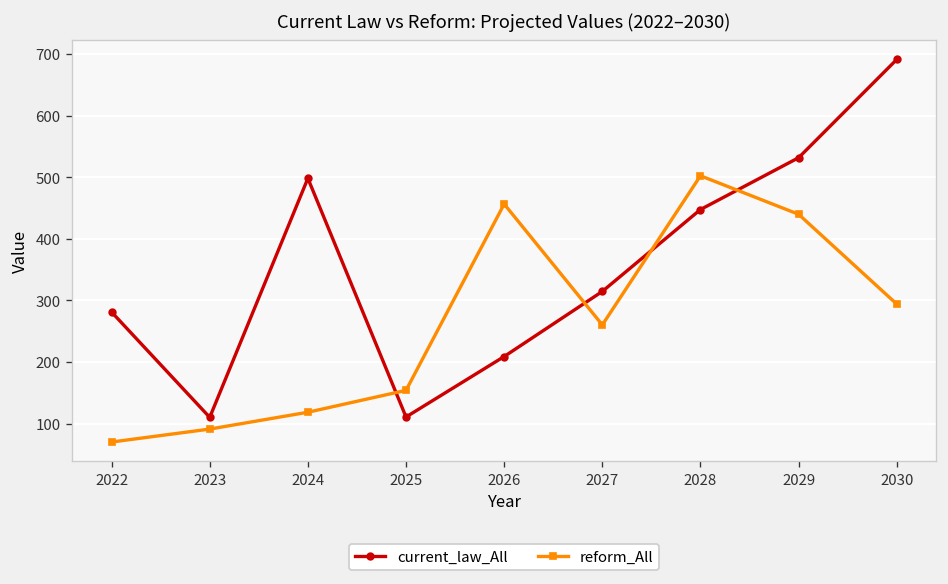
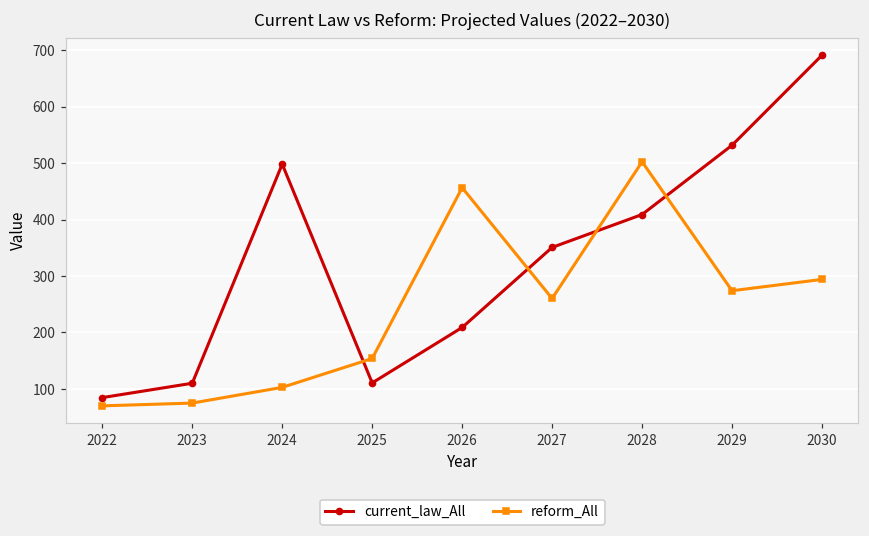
  {
    "current_law_All": {
-     "2022": 280,
+     "2022": 80,
      "2023": 110,
      "2024": 500,
      "2025": 110,
      "2026": 210,
-     "2027": 310,
-     "2028": 450,
+     "2027": 350,
+     "2028": 410,
      "2029": 530,
      "2030": 690
    },
    "reform_All": {
      "2022": 70,
-     "2023": 90,
-     "2024": 120,
+     "2023": 80,
+     "2024": 100,
      "2025": 150,
      "2026": 460,
      "2027": 260,
      "2028": 500,
-     "2029": 440,
+     "2029": 270,
      "2030": 290
    }
  }
